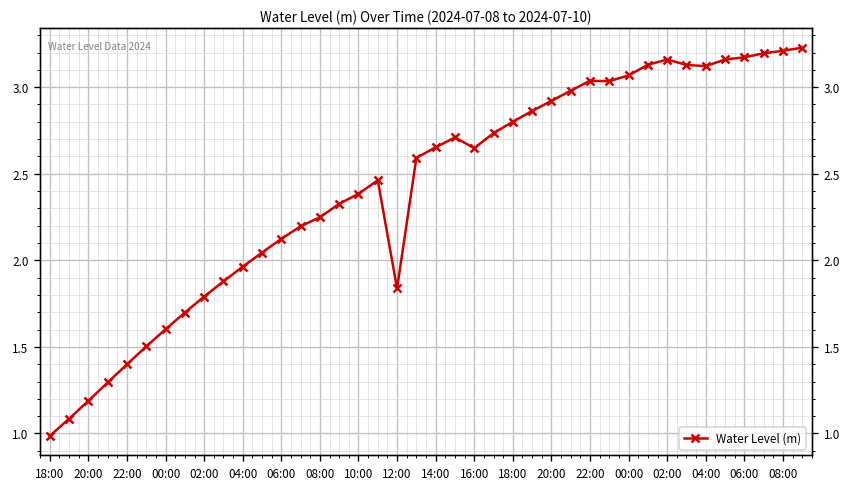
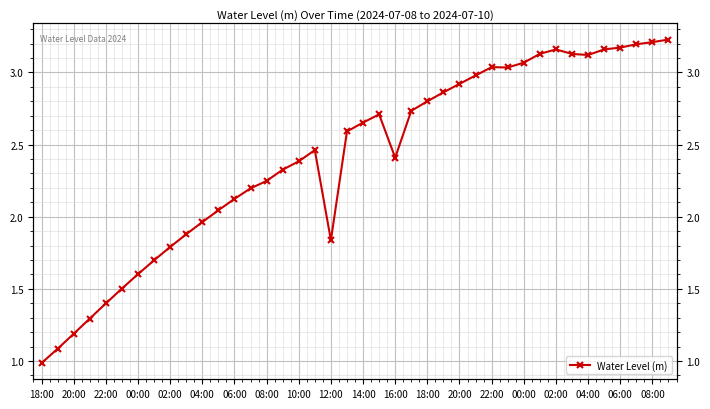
  {
    "10:00": 2.38,
    "12:00": 1.84,
    "14:00": 2.65,
-   "16:00": 2.65
+   "16:00": 2.41
  }
